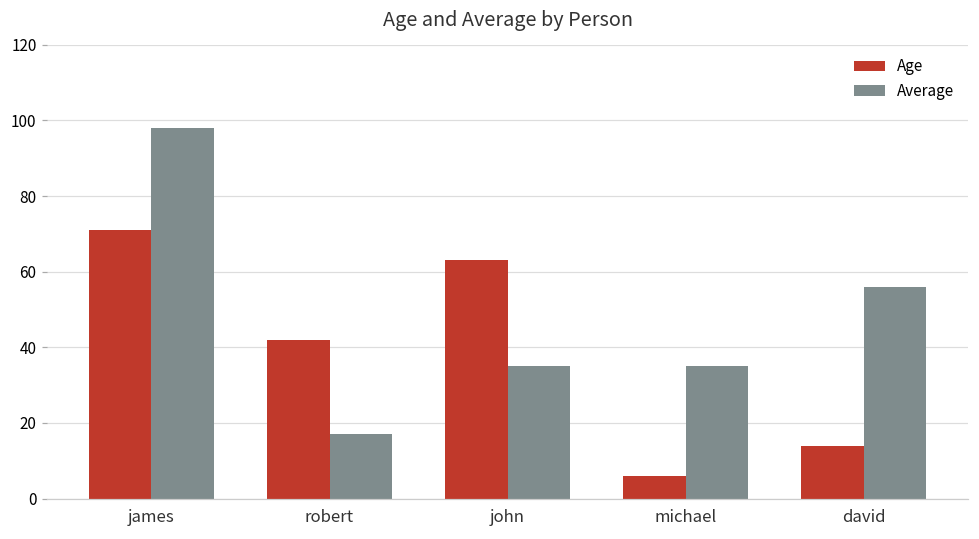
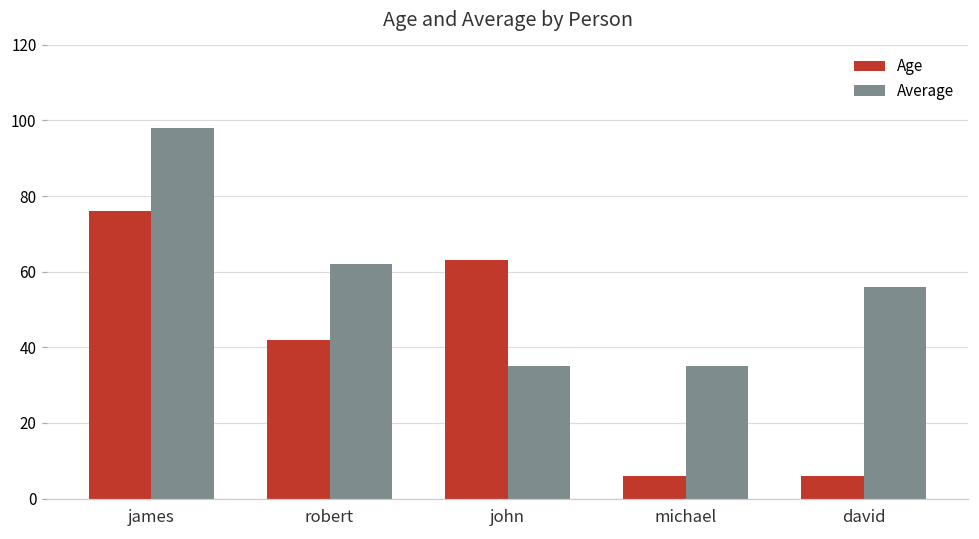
  {
    "Age": {
-     "james": 71,
+     "james": 76,
      "robert": 42,
      "john": 63,
      "michael": 6,
-     "david": 14
+     "david": 6
    },
    "Average": {
      "james": 98,
-     "robert": 17,
+     "robert": 62,
      "john": 35,
      "michael": 35,
      "david": 56
    }
  }
